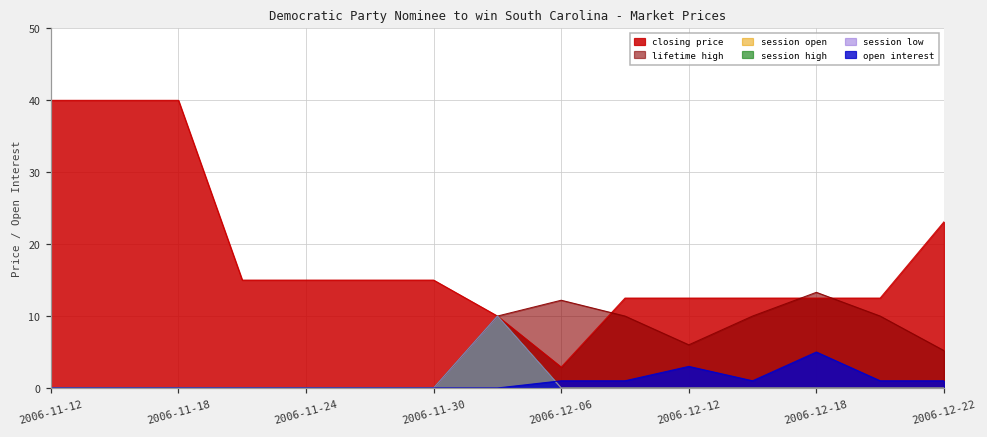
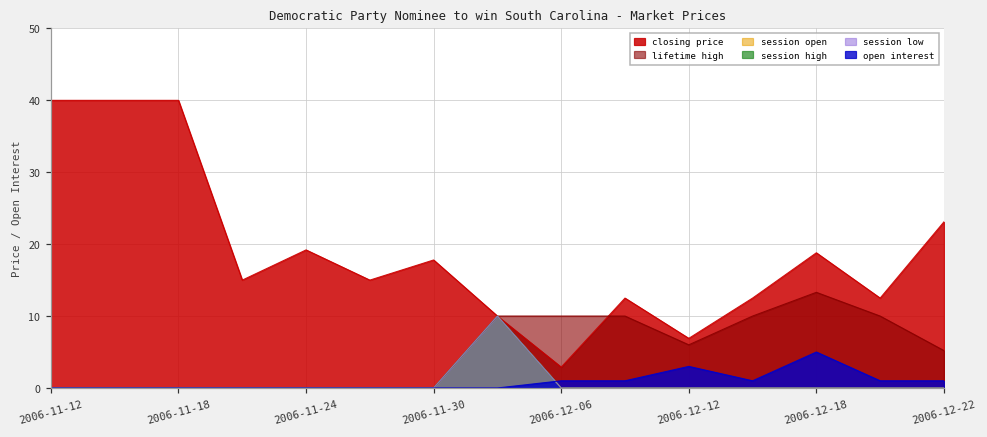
  {
    "closing price": {
      "2006-11-12": 40,
      "2006-11-18": 40,
-     "2006-11-24": 15,
-     "2006-11-30": 15,
+     "2006-11-24": 19,
+     "2006-11-30": 18,
      "2006-12-06": 3,
-     "2006-12-12": 13,
-     "2006-12-18": 13,
+     "2006-12-12": 7,
+     "2006-12-18": 19,
      "2006-12-22": 23
    },
    "lifetime high": {
-     "2006-12-06": 12,
+     "2006-12-06": 10,
      "2006-12-12": 6,
      "2006-12-18": 13,
      "2006-12-22": 5
    },
    "session low": {
      "2006-12-06": 0,
      "2006-12-12": 0,
      "2006-12-18": 0,
      "2006-12-22": 0
    },
    "open interest": {
      "2006-12-06": 1,
      "2006-12-12": 3,
      "2006-12-18": 5,
      "2006-12-22": 1
    }
  }
